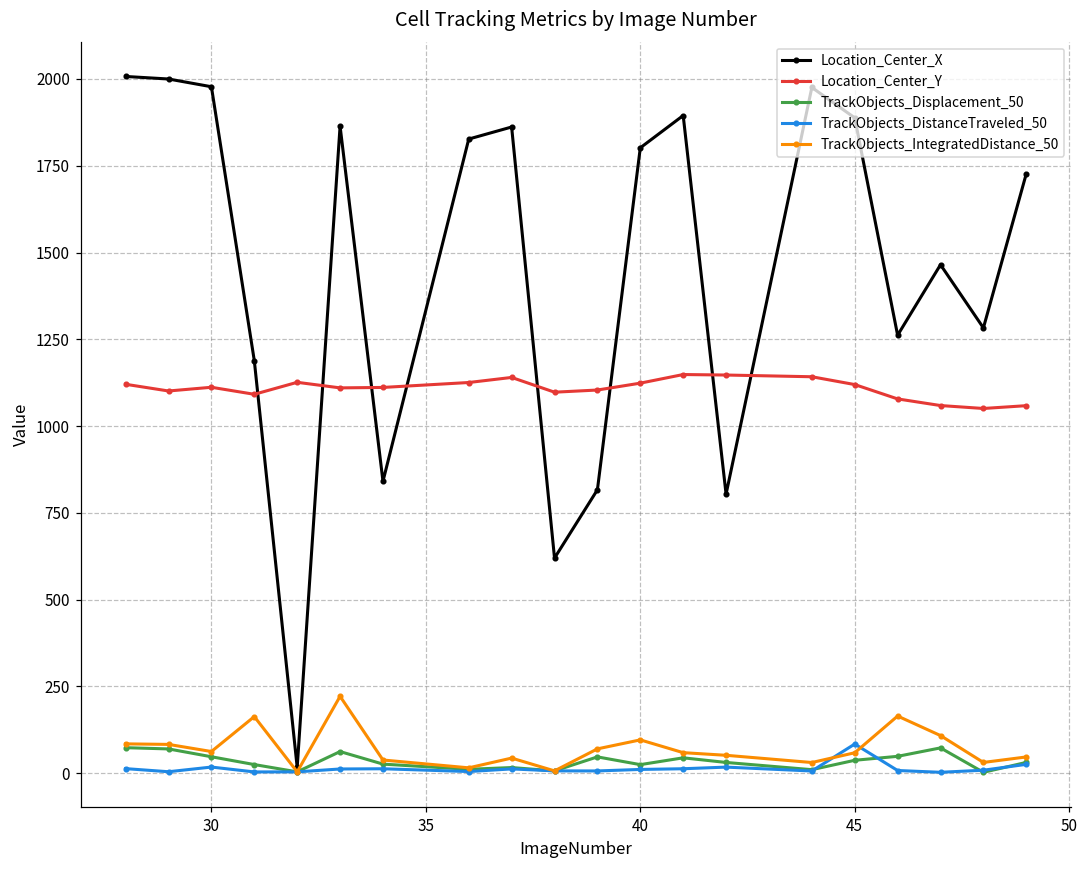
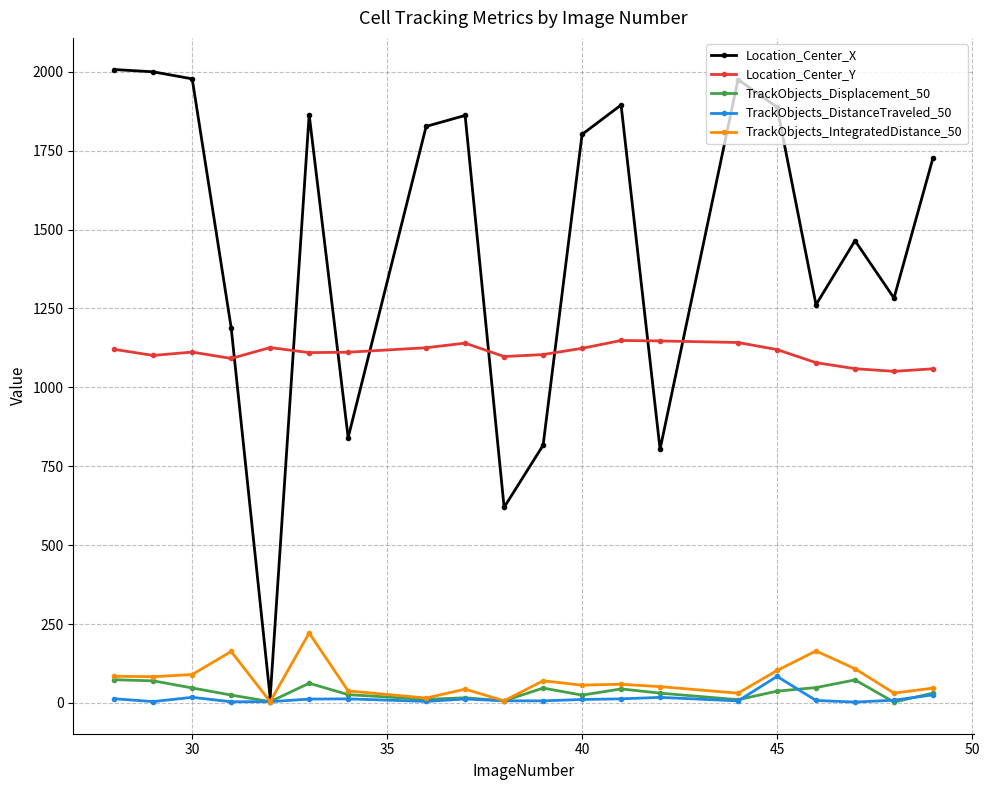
  {
    "Location_Center_X": {
      "30": 1980,
      "40": 1800
    },
    "Location_Center_Y": {
      "30": 1110,
      "40": 1120,
      "45": 1120
    },
    "TrackObjects_Displacement_50": {
      "30": 50,
      "40": 20,
      "45": 40
    },
    "TrackObjects_DistanceTraveled_50": {
      "30": 20,
      "40": 10,
      "45": 80
    },
    "TrackObjects_IntegratedDistance_50": {
-     "30": 60,
-     "40": 100,
-     "45": 60
+     "30": 90,
+     "40": 60,
+     "45": 100
    }
  }
